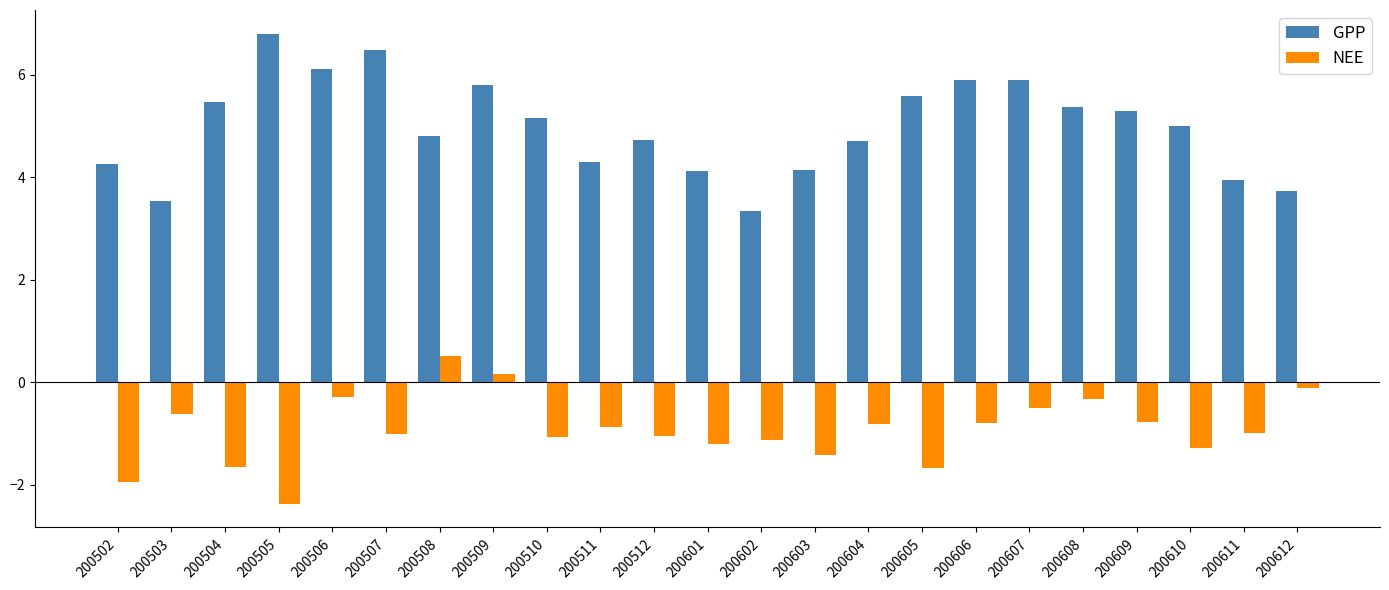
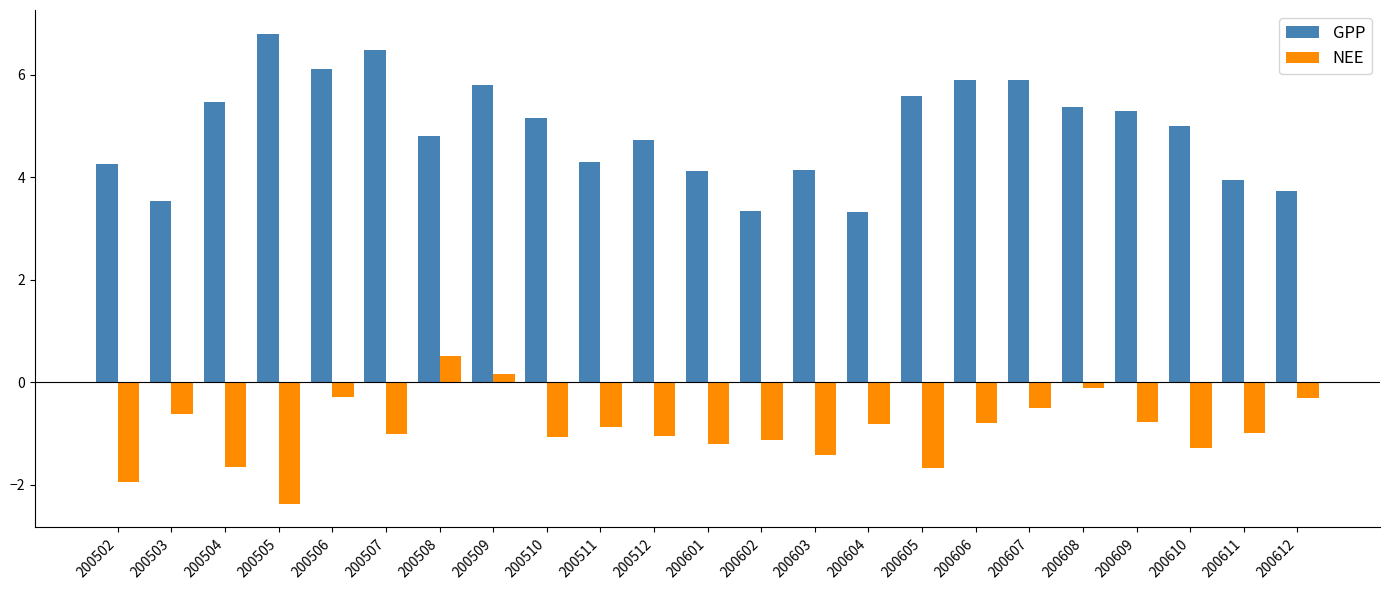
  {
    "GPP": {
      "200502": 4.3,
      "200503": 3.5,
      "200504": 5.5,
      "200505": 6.8,
      "200506": 6.1,
      "200507": 6.5,
      "200508": 4.8,
      "200509": 5.8,
      "200510": 5.2,
      "200511": 4.3,
      "200512": 4.7,
      "200601": 4.1,
      "200602": 3.3,
      "200603": 4.1,
-     "200604": 4.7,
+     "200604": 3.3,
      "200605": 5.6,
      "200606": 5.9,
      "200607": 5.9,
      "200608": 5.4,
      "200609": 5.3,
      "200610": 5.0,
      "200611": 4.0,
      "200612": 3.7
    },
    "NEE": {
      "200502": -2.0,
      "200503": -0.6,
      "200504": -1.7,
      "200505": -2.4,
      "200506": -0.3,
      "200507": -1.0,
      "200508": 0.5,
      "200509": 0.2,
      "200510": -1.1,
      "200511": -0.9,
      "200512": -1.1,
      "200601": -1.2,
      "200602": -1.1,
      "200603": -1.4,
      "200604": -0.8,
      "200605": -1.7,
      "200606": -0.8,
      "200607": -0.5,
-     "200608": -0.3,
+     "200608": -0.1,
      "200609": -0.8,
      "200610": -1.3,
      "200611": -1.0,
-     "200612": -0.1
+     "200612": -0.3
    }
  }
